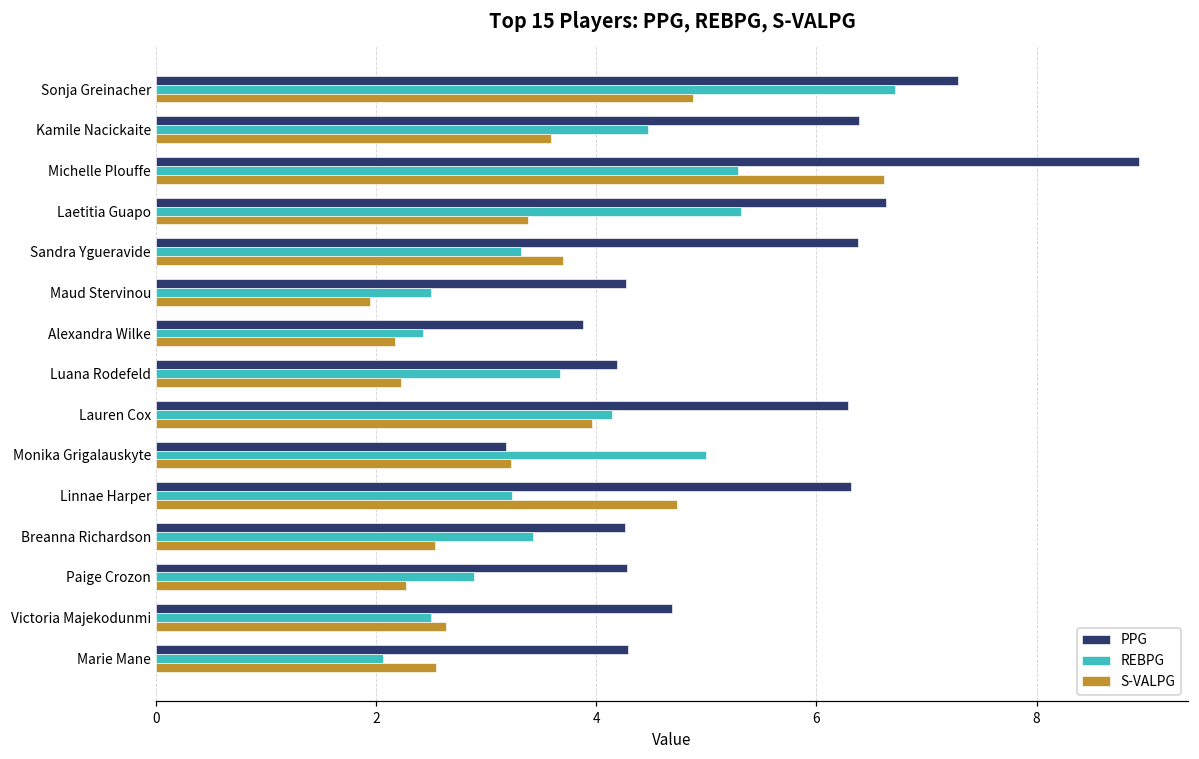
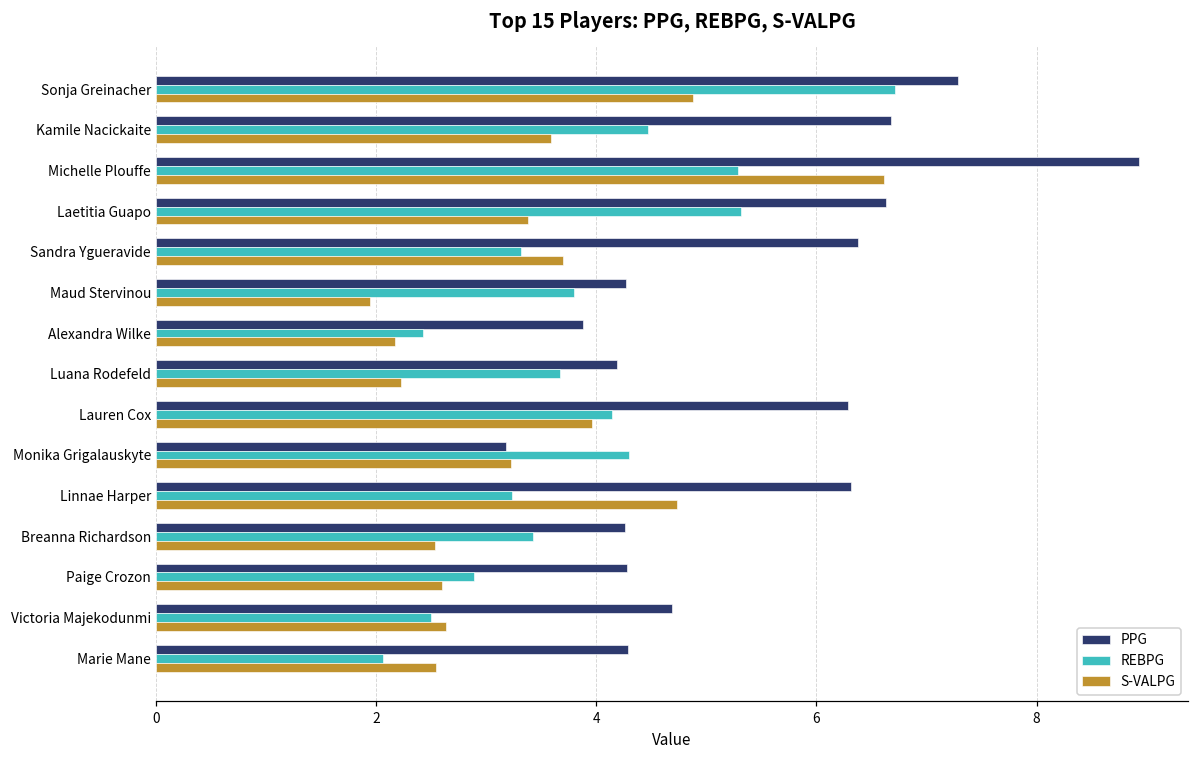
  {
    "PPG": {
      "Sonja Greinacher": 7.29,
-     "Kamile Nacickaite": 6.39,
+     "Kamile Nacickaite": 6.68,
      "Michelle Plouffe": 8.93,
      "Laetitia Guapo": 6.63,
      "Sandra Ygueravide": 6.38,
      "Maud Stervinou": 4.27,
      "Alexandra Wilke": 3.88,
      "Luana Rodefeld": 4.19,
      "Lauren Cox": 6.29,
      "Monika Grigalauskyte": 3.18,
      "Linnae Harper": 6.31,
      "Breanna Richardson": 4.26,
      "Paige Crozon": 4.28,
      "Victoria Majekodunmi": 4.69,
      "Marie Mane": 4.29
    },
    "REBPG": {
      "Sonja Greinacher": 6.7,
      "Kamile Nacickaite": 4.47,
      "Michelle Plouffe": 5.3,
      "Laetitia Guapo": 5.3,
      "Sandra Ygueravide": 3.3,
-     "Maud Stervinou": 2.5,
+     "Maud Stervinou": 3.8,
      "Alexandra Wilke": 2.4,
      "Luana Rodefeld": 3.67,
      "Lauren Cox": 4.14,
-     "Monika Grigalauskyte": 5.0,
+     "Monika Grigalauskyte": 4.3,
      "Linnae Harper": 3.23,
      "Breanna Richardson": 3.4,
      "Paige Crozon": 2.9,
      "Victoria Majekodunmi": 2.5,
      "Marie Mane": 2.06
    },
    "S-VALPG": {
      "Sonja Greinacher": 4.88,
      "Kamile Nacickaite": 3.59,
      "Michelle Plouffe": 6.61,
      "Laetitia Guapo": 3.38,
      "Sandra Ygueravide": 3.70,
      "Maud Stervinou": 1.94,
      "Alexandra Wilke": 2.17,
      "Luana Rodefeld": 2.22,
      "Lauren Cox": 3.96,
      "Monika Grigalauskyte": 3.22,
      "Linnae Harper": 4.73,
      "Breanna Richardson": 2.53,
-     "Paige Crozon": 2.27,
+     "Paige Crozon": 2.60,
      "Victoria Majekodunmi": 2.63,
      "Marie Mane": 2.54
    }
  }
